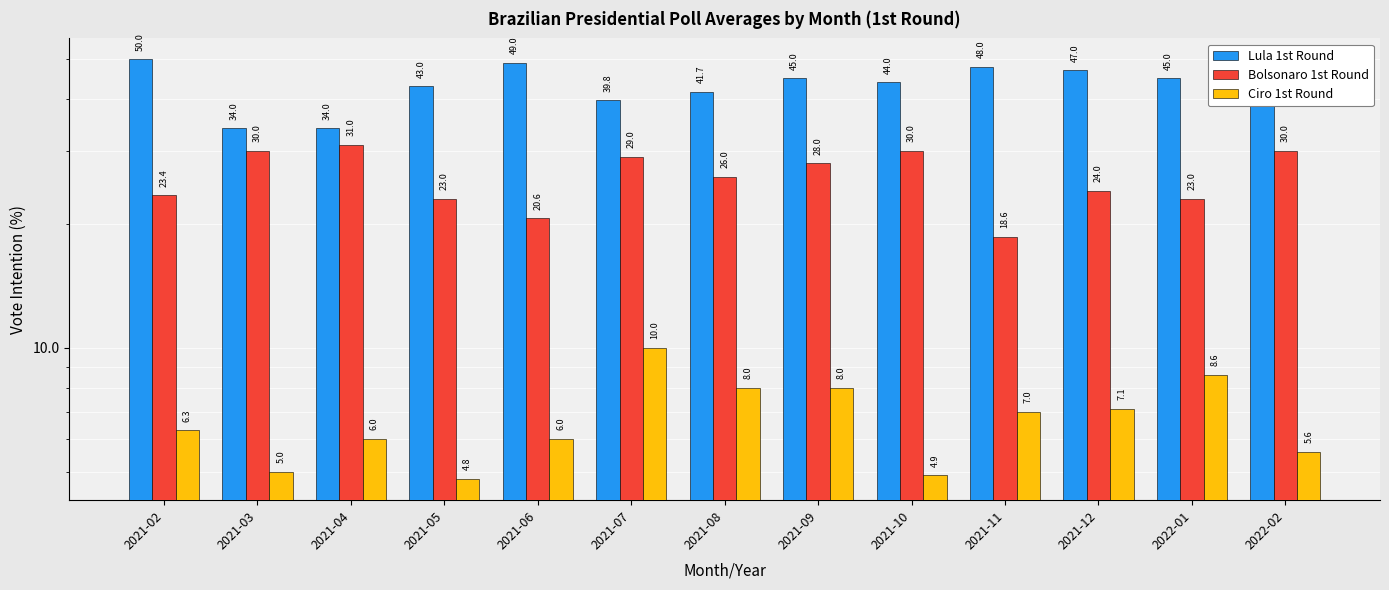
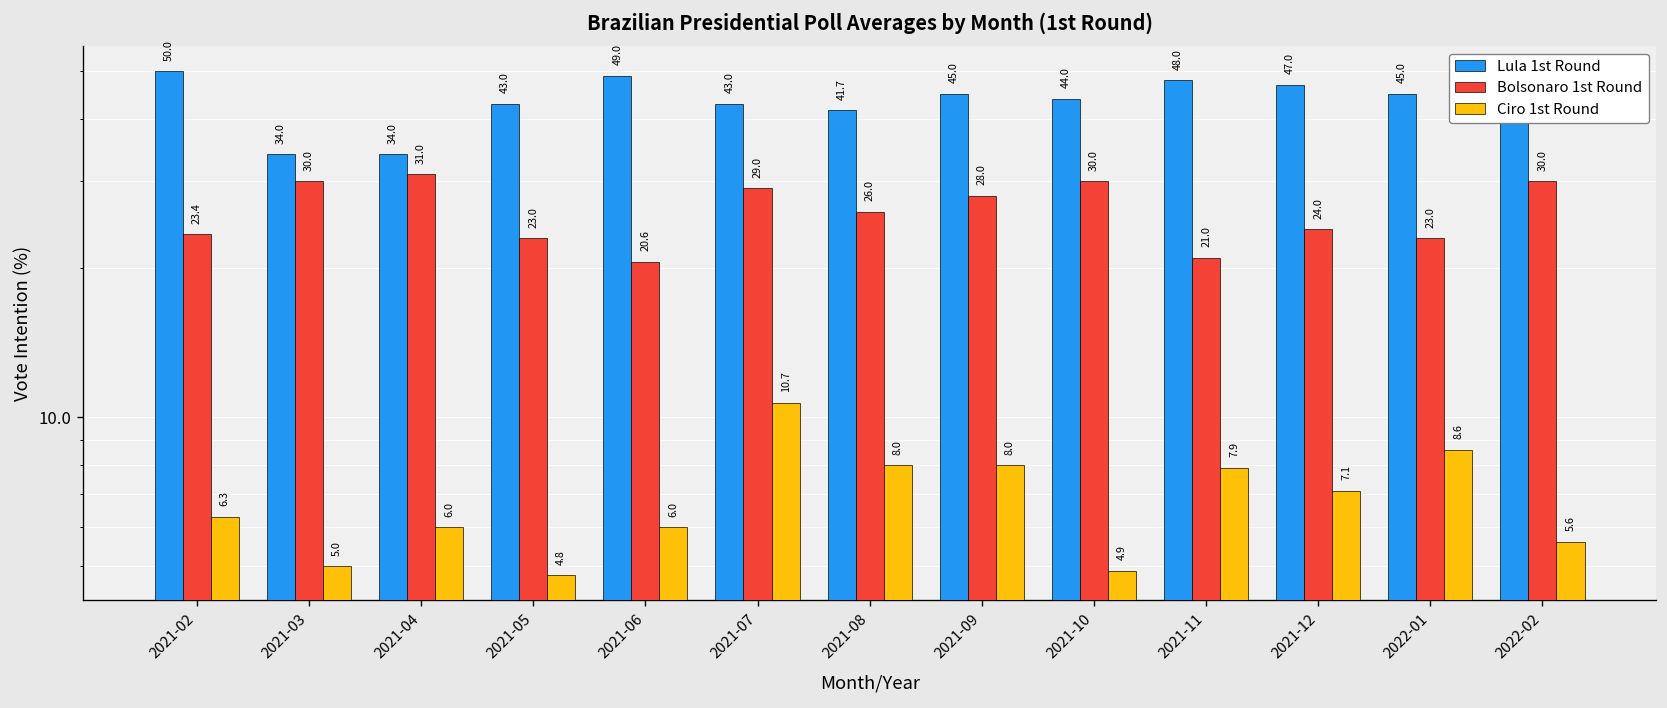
  {
    "Lula 1st Round": {
      "2021-02": 50.0,
      "2021-03": 34.0,
      "2021-04": 34.0,
      "2021-05": 43.0,
      "2021-06": 49.0,
-     "2021-07": 39.8,
+     "2021-07": 43.0,
      "2021-08": 41.7,
      "2021-09": 45.0,
      "2021-10": 44.0,
      "2021-11": 48.0,
      "2021-12": 47.0,
      "2022-01": 45.0
    },
    "Bolsonaro 1st Round": {
      "2021-02": 23.4,
      "2021-03": 30.0,
      "2021-04": 31.0,
      "2021-05": 23.0,
      "2021-06": 20.6,
      "2021-07": 29.0,
      "2021-08": 26.0,
      "2021-09": 28.0,
      "2021-10": 30.0,
-     "2021-11": 18.6,
+     "2021-11": 21.0,
      "2021-12": 24.0,
      "2022-01": 23.0,
      "2022-02": 30.0
    },
    "Ciro 1st Round": {
      "2021-02": 6.3,
      "2021-03": 5.0,
      "2021-04": 6.0,
      "2021-05": 4.8,
      "2021-06": 6.0,
-     "2021-07": 10.0,
+     "2021-07": 10.7,
      "2021-08": 8.0,
      "2021-09": 8.0,
      "2021-10": 4.9,
-     "2021-11": 7.0,
+     "2021-11": 7.9,
      "2021-12": 7.1,
      "2022-01": 8.6,
      "2022-02": 5.6
    }
  }
